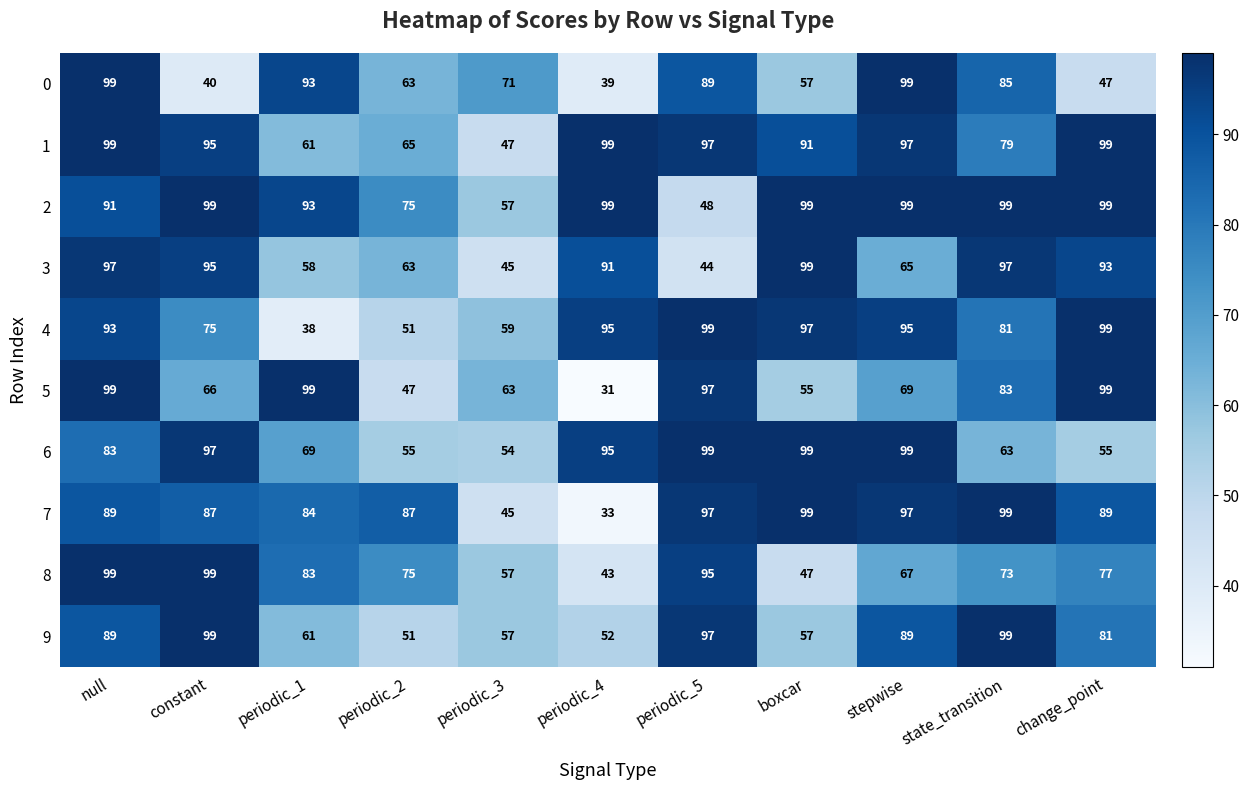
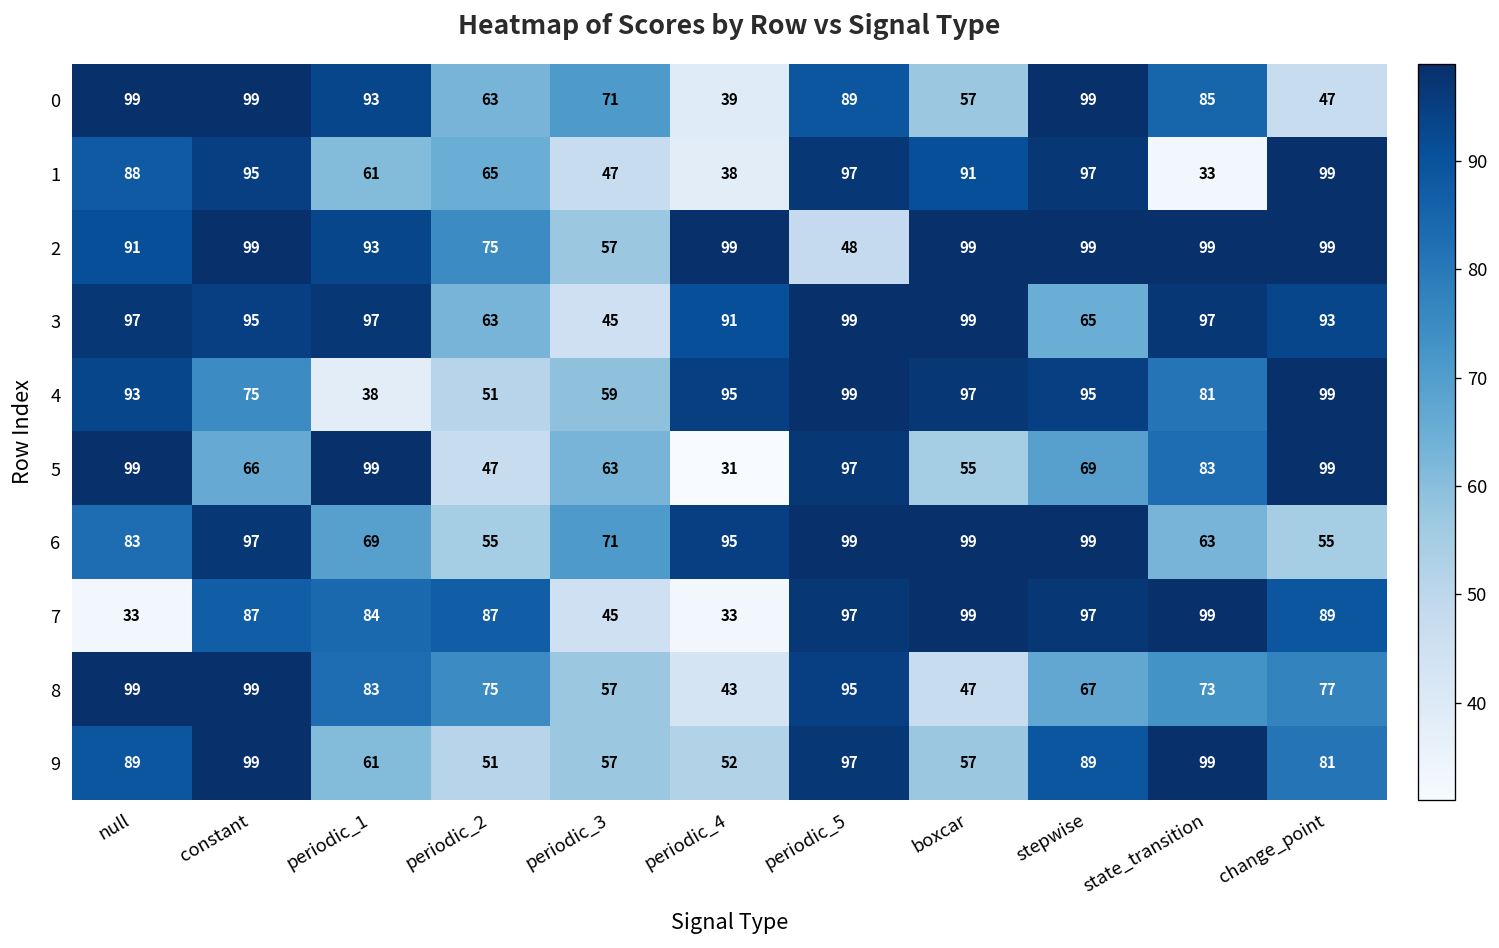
  {
    "0": {
      "null": 99,
-     "constant": 40,
+     "constant": 99,
      "periodic_1": 93,
      "periodic_2": 63,
      "periodic_3": 71,
      "periodic_4": 39,
      "periodic_5": 89,
      "boxcar": 57,
      "stepwise": 99,
      "state_transition": 85,
      "change_point": 47
    },
    "1": {
-     "null": 99,
+     "null": 88,
      "constant": 95,
      "periodic_1": 61,
      "periodic_2": 65,
      "periodic_3": 47,
-     "periodic_4": 99,
+     "periodic_4": 38,
      "periodic_5": 97,
      "boxcar": 91,
      "stepwise": 97,
-     "state_transition": 79,
+     "state_transition": 33,
      "change_point": 99
    },
    "2": {
      "null": 91,
      "constant": 99,
      "periodic_1": 93,
      "periodic_2": 75,
      "periodic_3": 57,
      "periodic_4": 99,
      "periodic_5": 48,
      "boxcar": 99,
      "stepwise": 99,
      "state_transition": 99,
      "change_point": 99
    },
    "3": {
      "null": 97,
      "constant": 95,
-     "periodic_1": 58,
+     "periodic_1": 97,
      "periodic_2": 63,
      "periodic_3": 45,
      "periodic_4": 91,
-     "periodic_5": 44,
+     "periodic_5": 99,
      "boxcar": 99,
      "stepwise": 65,
      "state_transition": 97,
      "change_point": 93
    },
    "4": {
      "null": 93,
      "constant": 75,
      "periodic_1": 38,
      "periodic_2": 51,
      "periodic_3": 59,
      "periodic_4": 95,
      "periodic_5": 99,
      "boxcar": 97,
      "stepwise": 95,
      "state_transition": 81,
      "change_point": 99
    },
    "5": {
      "null": 99,
      "constant": 66,
      "periodic_1": 99,
      "periodic_2": 47,
      "periodic_3": 63,
      "periodic_4": 31,
      "periodic_5": 97,
      "boxcar": 55,
      "stepwise": 69,
      "state_transition": 83,
      "change_point": 99
    },
    "6": {
      "null": 83,
      "constant": 97,
      "periodic_1": 69,
      "periodic_2": 55,
-     "periodic_3": 54,
+     "periodic_3": 71,
      "periodic_4": 95,
      "periodic_5": 99,
      "boxcar": 99,
      "stepwise": 99,
      "state_transition": 63,
      "change_point": 55
    },
    "7": {
-     "null": 89,
+     "null": 33,
      "constant": 87,
      "periodic_1": 84,
      "periodic_2": 87,
      "periodic_3": 45,
      "periodic_4": 33,
      "periodic_5": 97,
      "boxcar": 99,
      "stepwise": 97,
      "state_transition": 99,
      "change_point": 89
    },
    "8": {
      "null": 99,
      "constant": 99,
      "periodic_1": 83,
      "periodic_2": 75,
      "periodic_3": 57,
      "periodic_4": 43,
      "periodic_5": 95,
      "boxcar": 47,
      "stepwise": 67,
      "state_transition": 73,
      "change_point": 77
    },
    "9": {
      "null": 89,
      "constant": 99,
      "periodic_1": 61,
      "periodic_2": 51,
      "periodic_3": 57,
      "periodic_4": 52,
      "periodic_5": 97,
      "boxcar": 57,
      "stepwise": 89,
      "state_transition": 99,
      "change_point": 81
    }
  }
